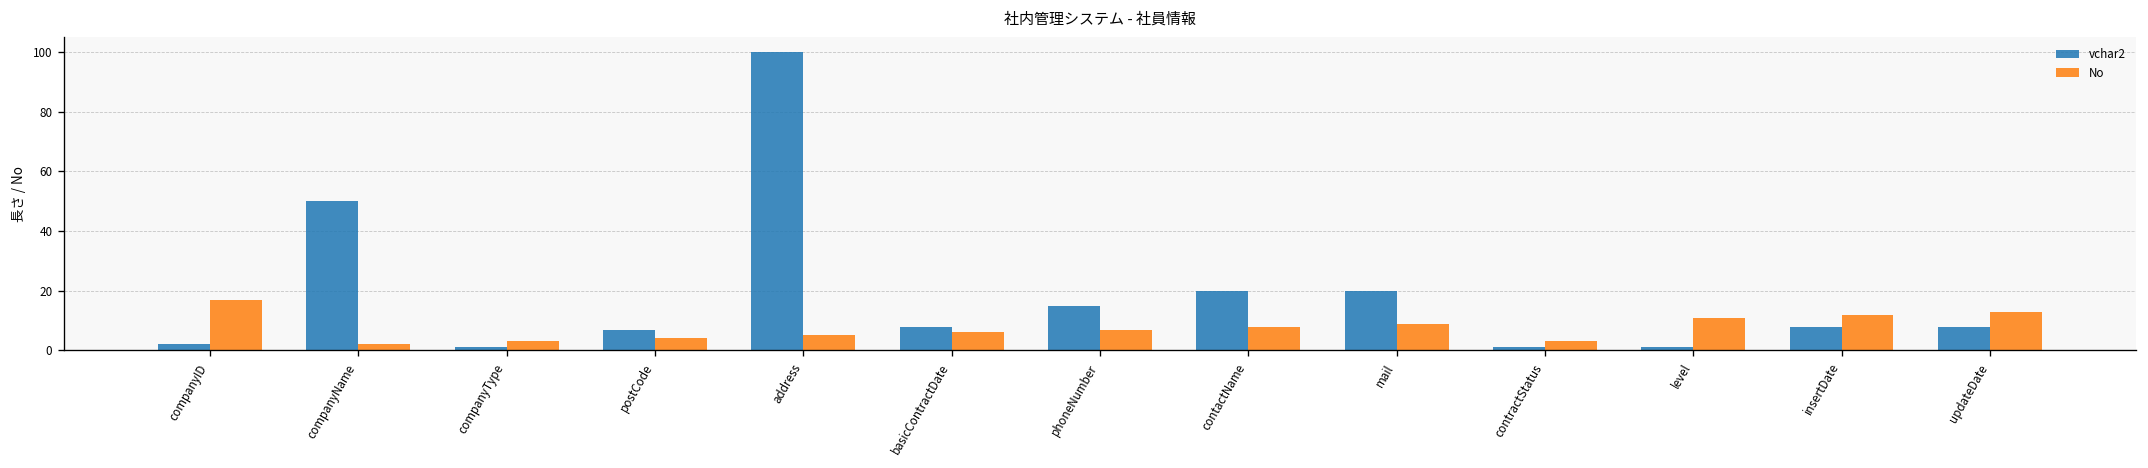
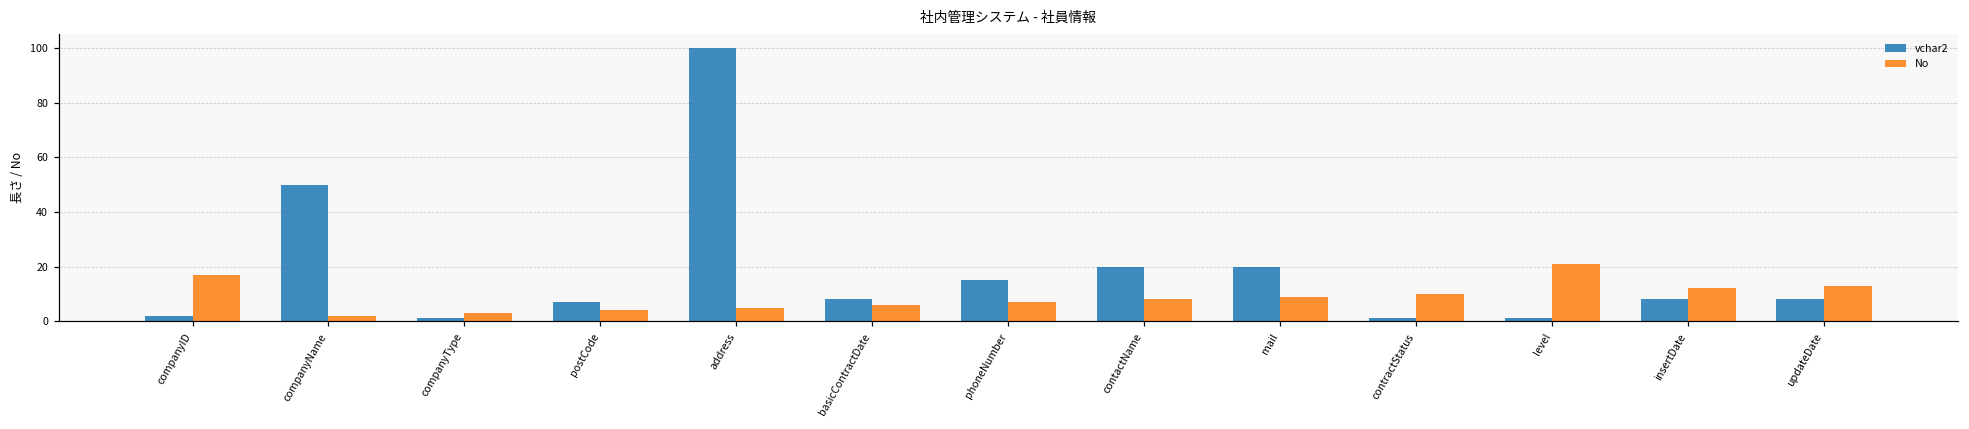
  {
    "vchar2": {
      "companyID": 2,
      "companyName": 50,
      "postCode": 7,
      "address": 100,
      "basicContractDate": 8,
      "phoneNumber": 15,
      "contactName": 20,
      "mail": 20,
      "insertDate": 8,
      "updateDate": 8
    },
    "No": {
      "companyID": 17,
      "companyName": 2,
      "companyType": 3,
      "postCode": 4,
      "address": 5,
      "basicContractDate": 6,
      "phoneNumber": 7,
      "contactName": 8,
      "mail": 9,
-     "contractStatus": 3,
-     "level": 11,
+     "contractStatus": 10,
+     "level": 21,
      "insertDate": 12,
      "updateDate": 13
    }
  }
